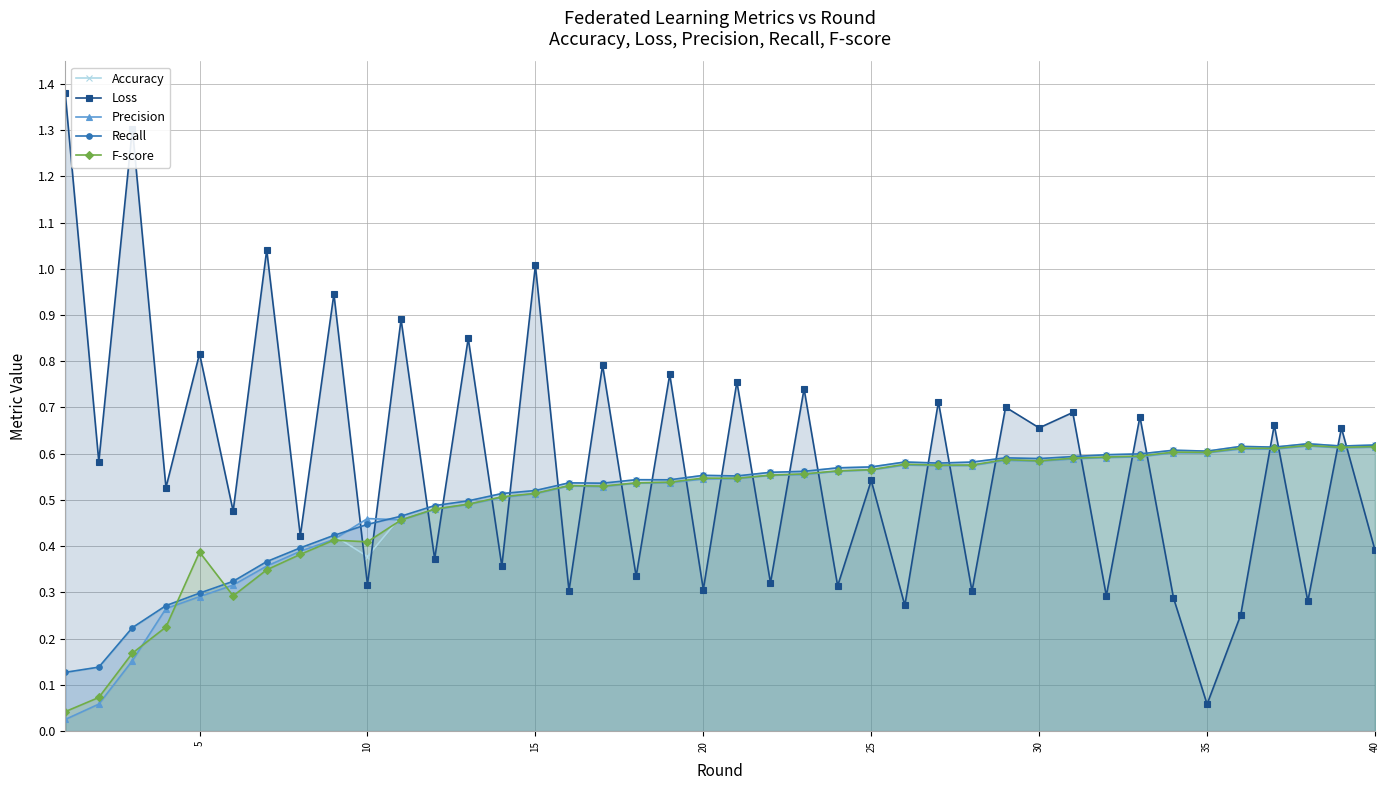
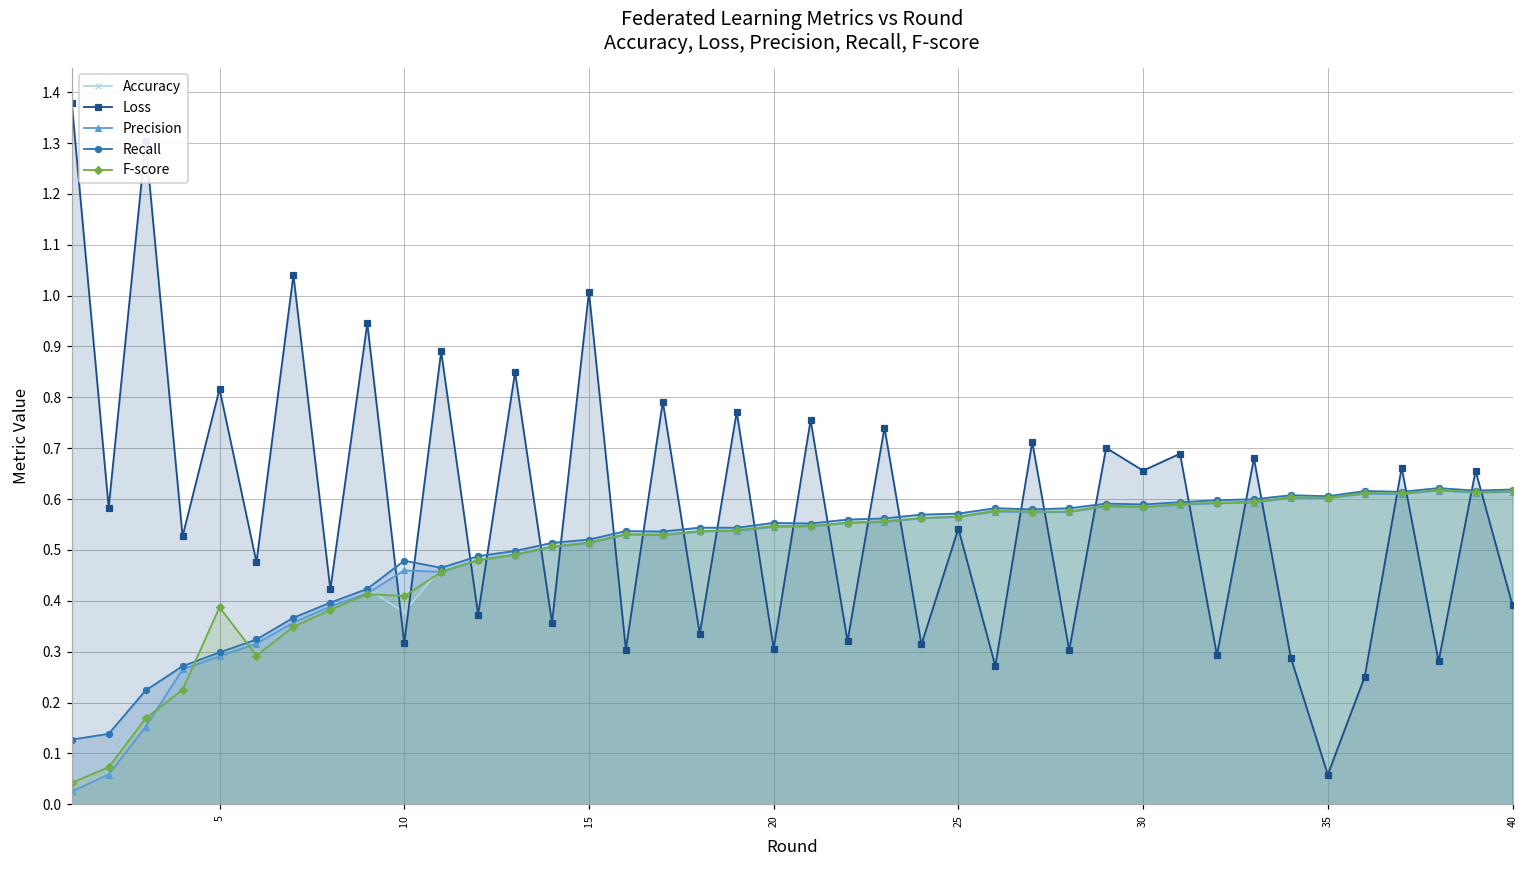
  {
    "Accuracy": {
      "10": 0.38
    },
    "Loss": {
      "5": 0.82,
      "10": 0.32,
      "15": 1.01,
      "20": 0.31,
      "25": 0.54,
      "30": 0.66,
      "35": 0.06,
      "40": 0.39
    },
    "Precision": {
      "5": 0.29,
      "10": 0.46
    },
    "Recall": {
-     "10": 0.45
+     "10": 0.48
    },
    "F-score": {
      "5": 0.39,
      "10": 0.41
    }
  }
